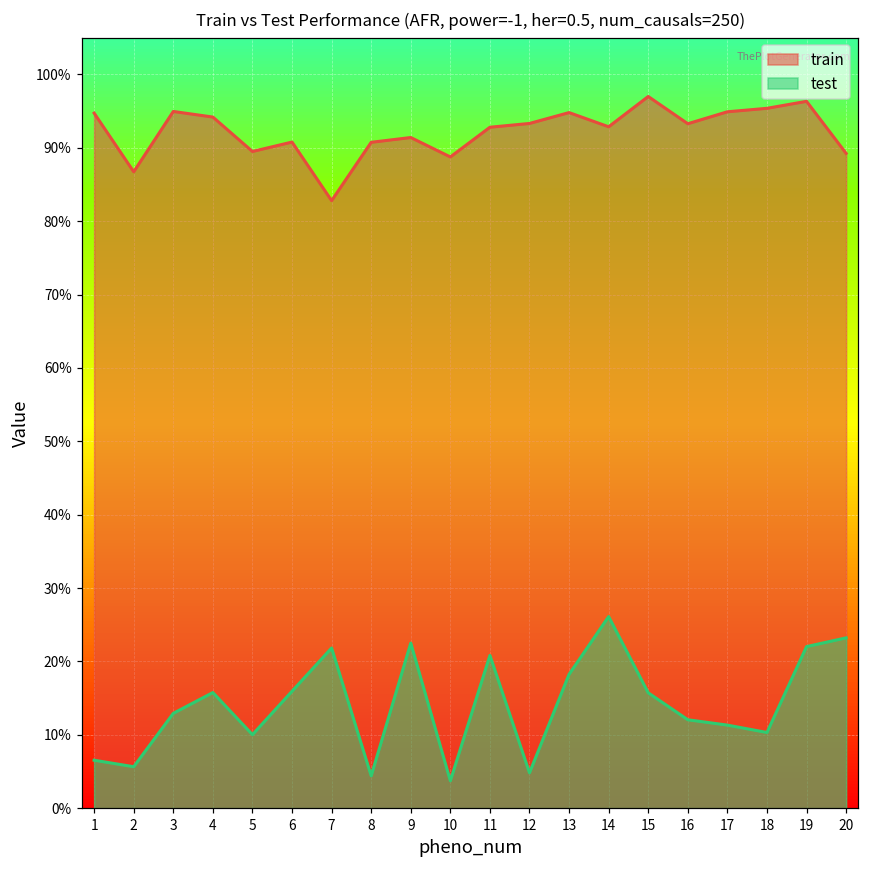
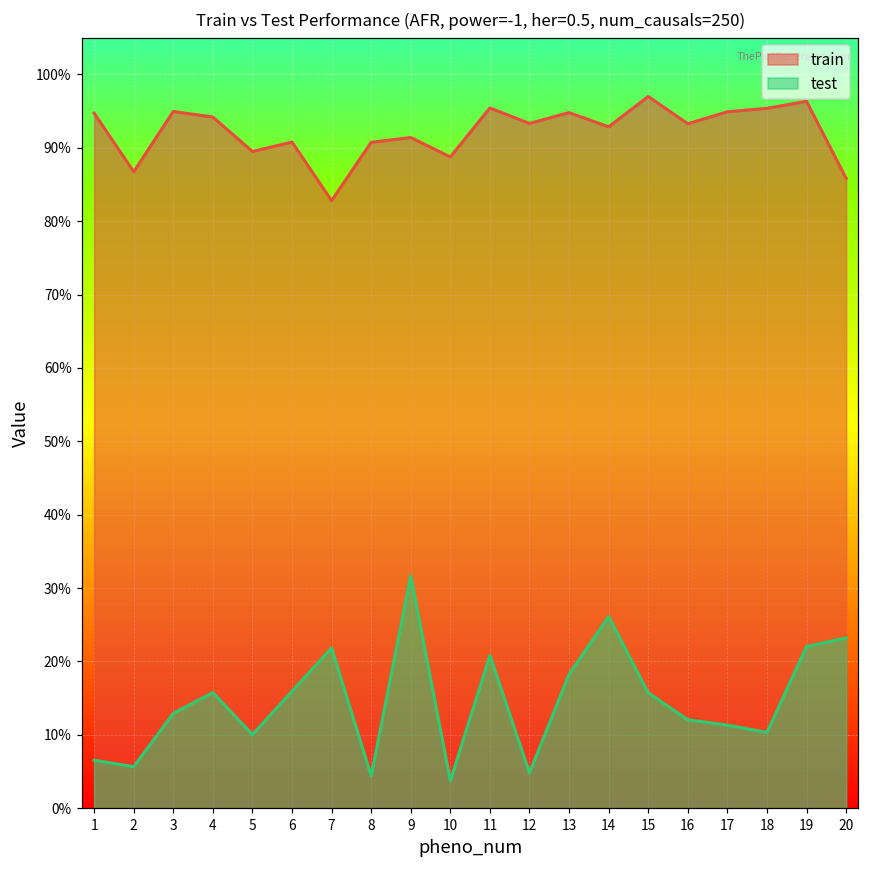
  {
    "train": {
      "1": "95%",
      "2": "87%",
      "3": "95%",
      "4": "94%",
      "5": "90%",
      "6": "91%",
      "7": "83%",
      "8": "91%",
      "9": "91%",
      "10": "89%",
-     "11": "93%",
+     "11": "95%",
      "12": "93%",
      "13": "95%",
      "14": "93%",
      "15": "97%",
      "16": "93%",
      "17": "95%",
      "18": "95%",
      "19": "96%",
-     "20": "89%"
+     "20": "86%"
    },
    "test": {
      "1": "7%",
      "2": "6%",
      "3": "13%",
      "4": "16%",
      "5": "10%",
      "6": "16%",
      "7": "22%",
      "8": "4%",
-     "9": "23%",
+     "9": "32%",
      "10": "4%",
      "11": "21%",
      "12": "5%",
      "13": "18%",
      "14": "26%",
      "15": "16%",
      "16": "12%",
      "17": "11%",
      "18": "10%",
      "19": "22%",
      "20": "23%"
    }
  }
